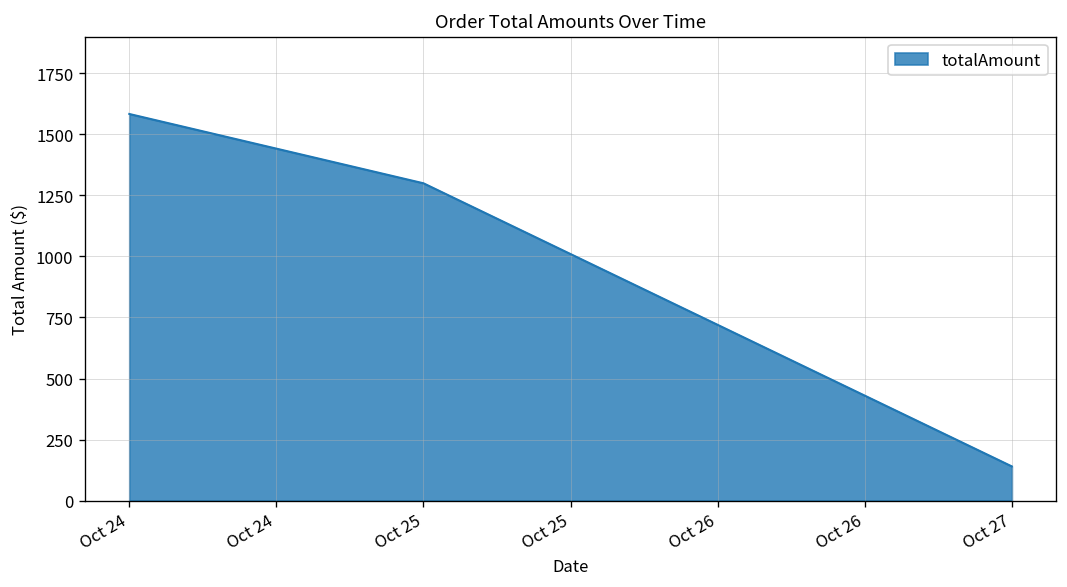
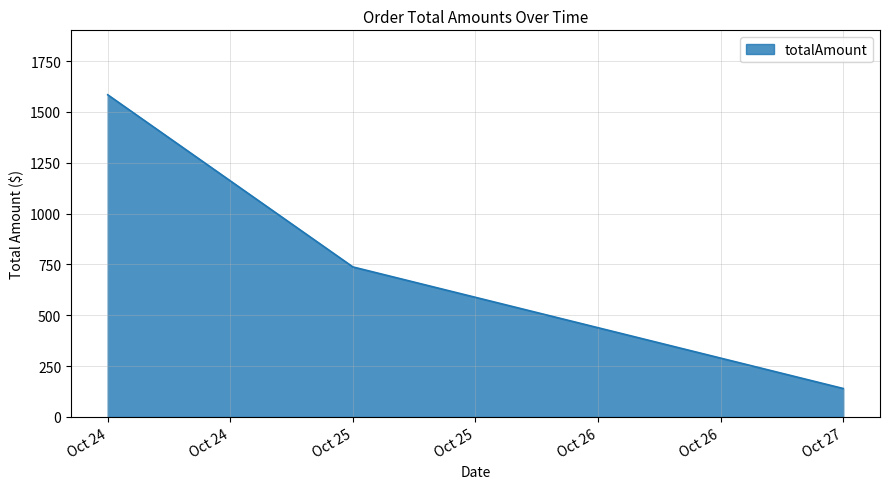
  {
    "Oct 24": 1580,
-   "Oct 25": 1300,
+   "Oct 25": 740,
    "Oct 27": 140
  }
